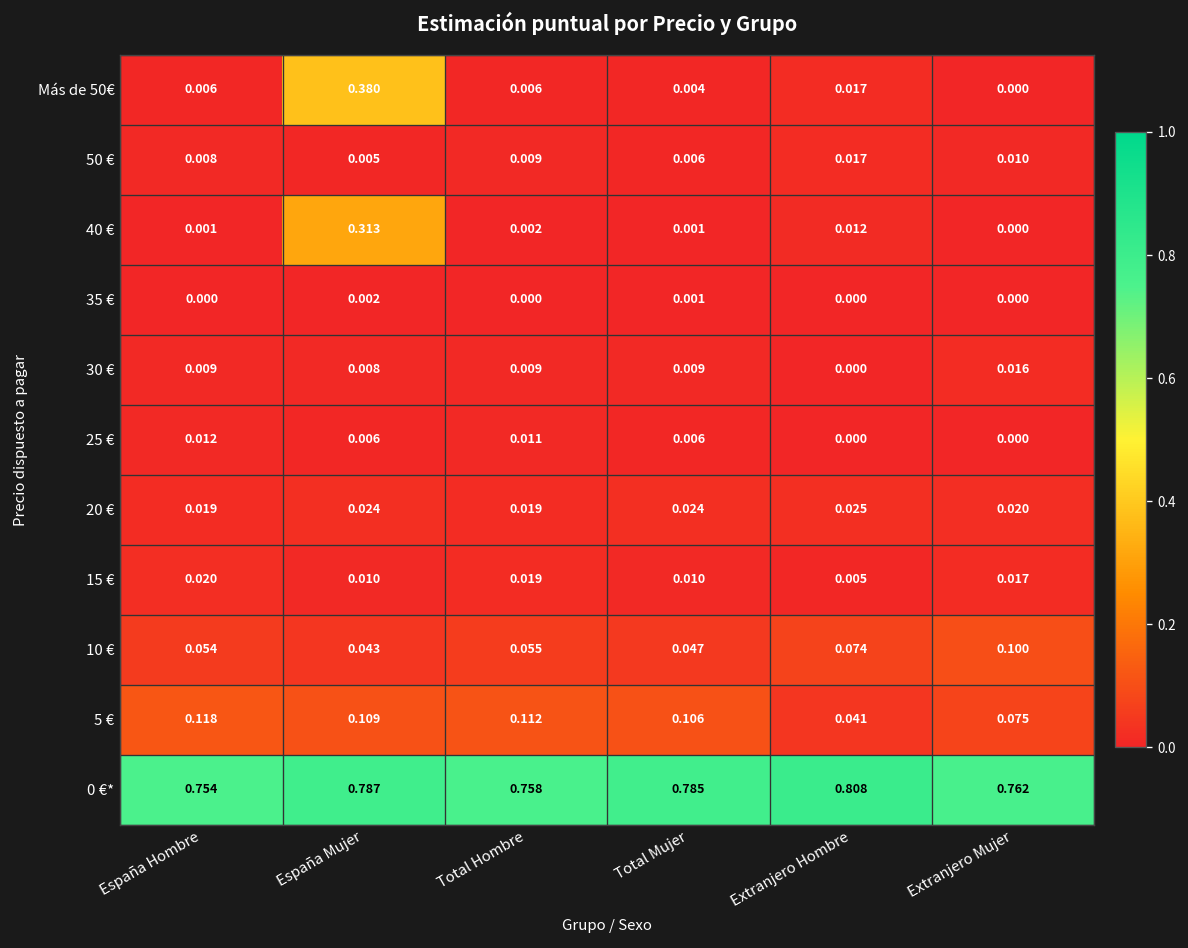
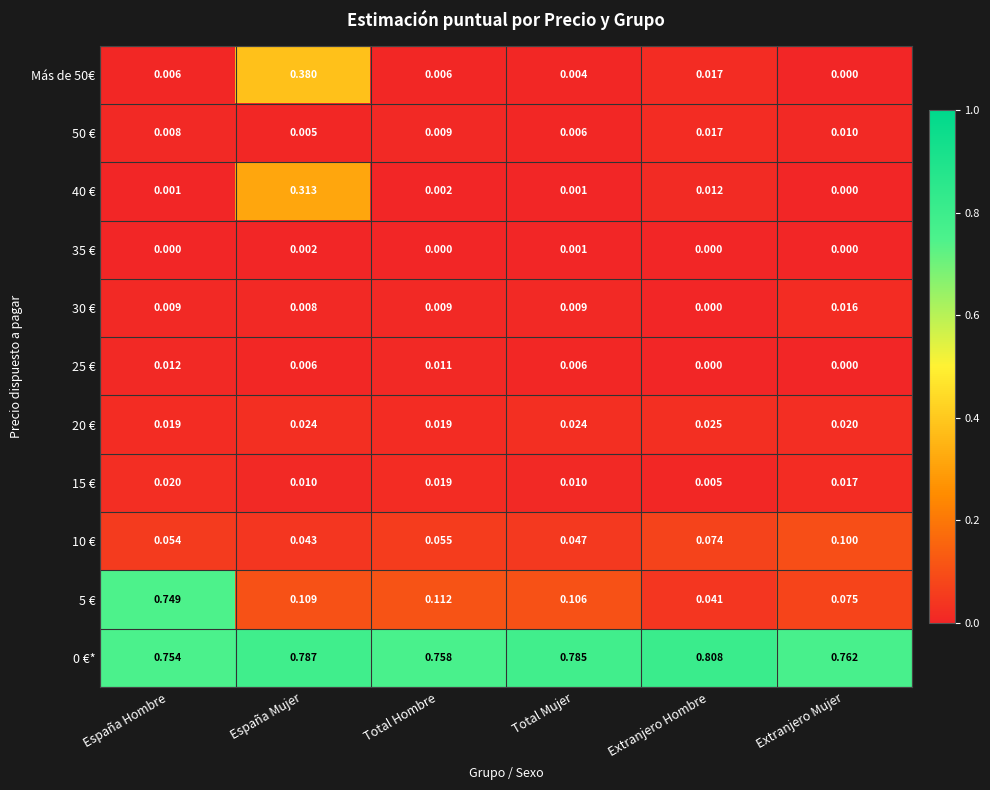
  {
    "Más de 50€": {
      "España Hombre": 0.006,
      "España Mujer": 0.380,
      "Total Hombre": 0.006,
      "Total Mujer": 0.004,
      "Extranjero Hombre": 0.017,
      "Extranjero Mujer": 0.000
    },
    "50 €": {
      "España Hombre": 0.008,
      "España Mujer": 0.005,
      "Total Hombre": 0.009,
      "Total Mujer": 0.006,
      "Extranjero Hombre": 0.017,
      "Extranjero Mujer": 0.010
    },
    "40 €": {
      "España Hombre": 0.001,
      "España Mujer": 0.313,
      "Total Hombre": 0.002,
      "Total Mujer": 0.001,
      "Extranjero Hombre": 0.012,
      "Extranjero Mujer": 0.000
    },
    "35 €": {
      "España Hombre": 0.000,
      "España Mujer": 0.002,
      "Total Hombre": 0.000,
      "Total Mujer": 0.001,
      "Extranjero Hombre": 0.000,
      "Extranjero Mujer": 0.000
    },
    "30 €": {
      "España Hombre": 0.009,
      "España Mujer": 0.008,
      "Total Hombre": 0.009,
      "Total Mujer": 0.009,
      "Extranjero Hombre": 0.000,
      "Extranjero Mujer": 0.016
    },
    "25 €": {
      "España Hombre": 0.012,
      "España Mujer": 0.006,
      "Total Hombre": 0.011,
      "Total Mujer": 0.006,
      "Extranjero Hombre": 0.000,
      "Extranjero Mujer": 0.000
    },
    "20 €": {
      "España Hombre": 0.019,
      "España Mujer": 0.024,
      "Total Hombre": 0.019,
      "Total Mujer": 0.024,
      "Extranjero Hombre": 0.025,
      "Extranjero Mujer": 0.020
    },
    "15 €": {
      "España Hombre": 0.020,
      "España Mujer": 0.010,
      "Total Hombre": 0.019,
      "Total Mujer": 0.010,
      "Extranjero Hombre": 0.005,
      "Extranjero Mujer": 0.017
    },
    "10 €": {
      "España Hombre": 0.054,
      "España Mujer": 0.043,
      "Total Hombre": 0.055,
      "Total Mujer": 0.047,
      "Extranjero Hombre": 0.074,
      "Extranjero Mujer": 0.100
    },
    "5 €": {
-     "España Hombre": 0.118,
+     "España Hombre": 0.749,
      "España Mujer": 0.109,
      "Total Hombre": 0.112,
      "Total Mujer": 0.106,
      "Extranjero Hombre": 0.041,
      "Extranjero Mujer": 0.075
    },
    "0 €*": {
      "España Hombre": 0.754,
      "España Mujer": 0.787,
      "Total Hombre": 0.758,
      "Total Mujer": 0.785,
      "Extranjero Hombre": 0.808,
      "Extranjero Mujer": 0.762
    }
  }
